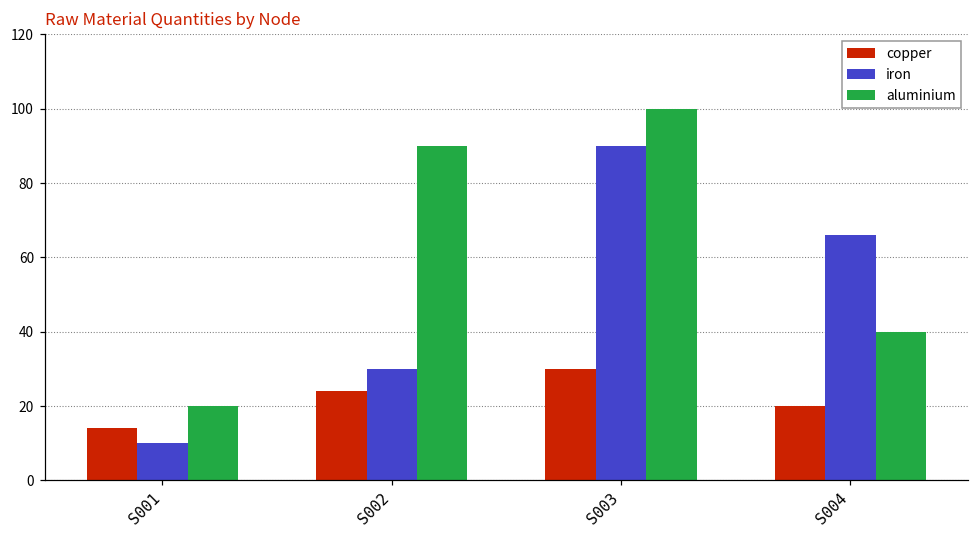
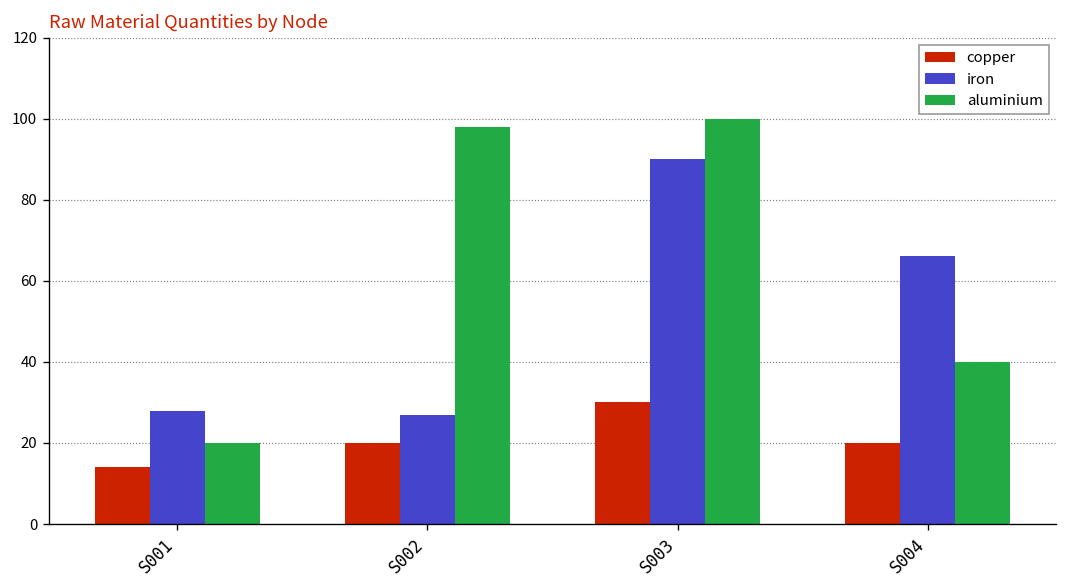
  {
    "copper": {
      "S001": 14,
-     "S002": 24,
+     "S002": 20,
      "S003": 30,
      "S004": 20
    },
    "iron": {
-     "S001": 10,
-     "S002": 30,
+     "S001": 28,
+     "S002": 27,
      "S003": 90,
      "S004": 66
    },
    "aluminium": {
      "S001": 20,
-     "S002": 90,
+     "S002": 98,
      "S003": 100,
      "S004": 40
    }
  }
